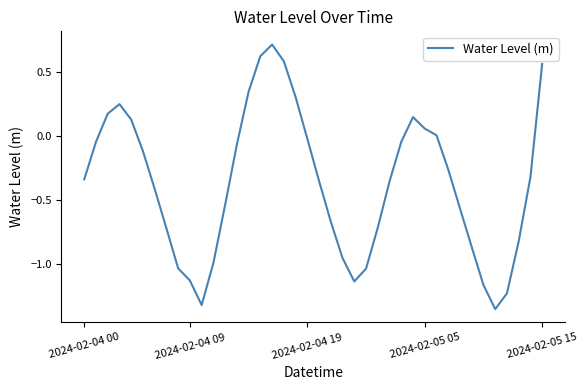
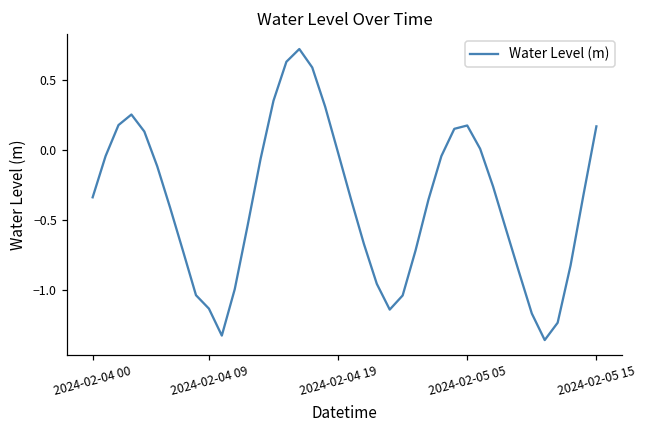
  {
    "2024-02-04 00": -0.34,
    "2024-02-04 09": -1.13,
    "2024-02-04 19": -0.02,
-   "2024-02-05 05": 0.06,
-   "2024-02-05 15": 0.57
+   "2024-02-05 05": 0.17,
+   "2024-02-05 15": 0.17
  }
